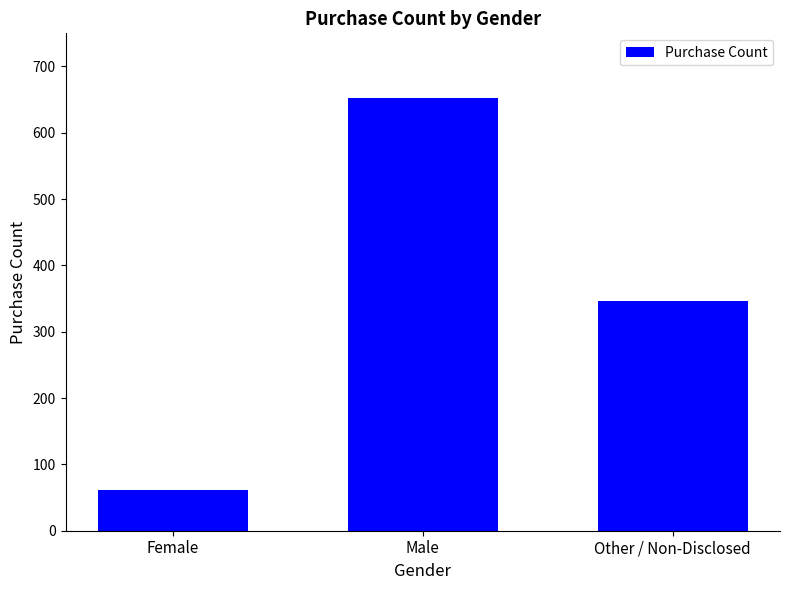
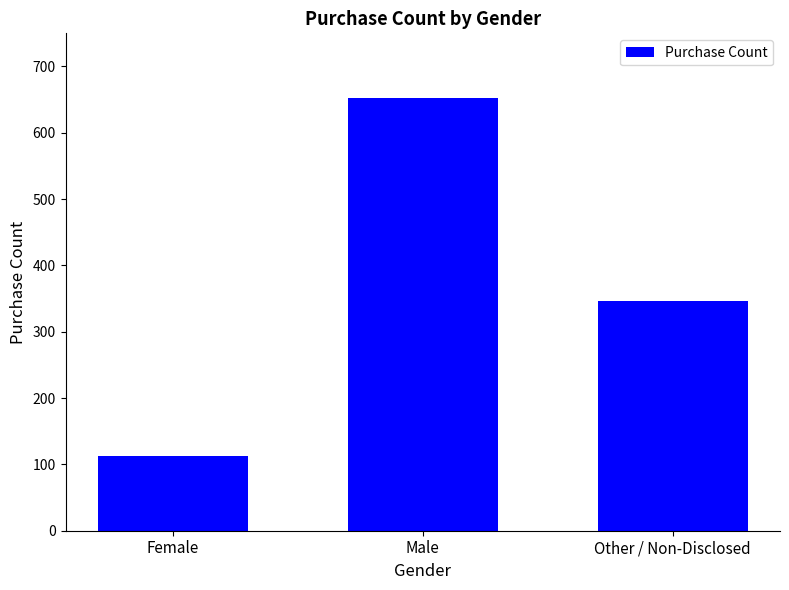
  {
-   "Female": 60,
+   "Female": 110,
    "Male": 650,
    "Other / Non-Disclosed": 350
  }
